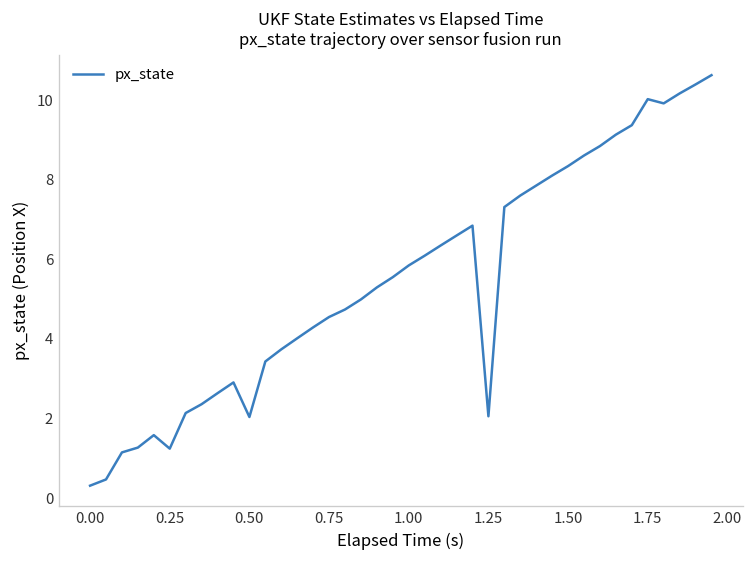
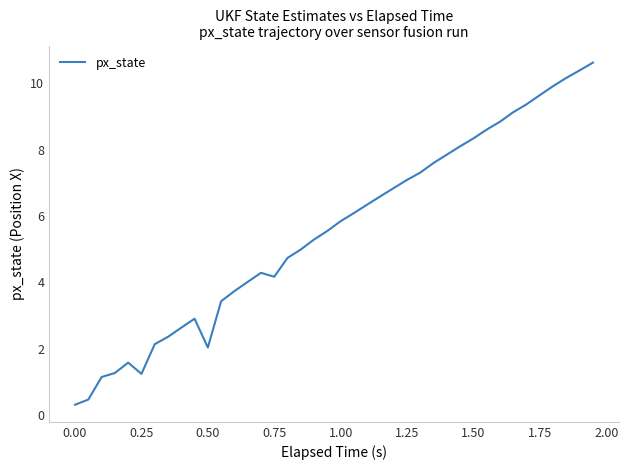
  {
    "0.00": 0.3,
    "0.25": 1.2,
    "0.50": 2.0,
-   "0.75": 4.6,
+   "0.75": 4.2,
    "1.00": 5.8,
-   "1.25": 2.1,
+   "1.25": 7.1,
    "1.50": 8.3,
-   "1.75": 10.0
+   "1.75": 9.6
  }
